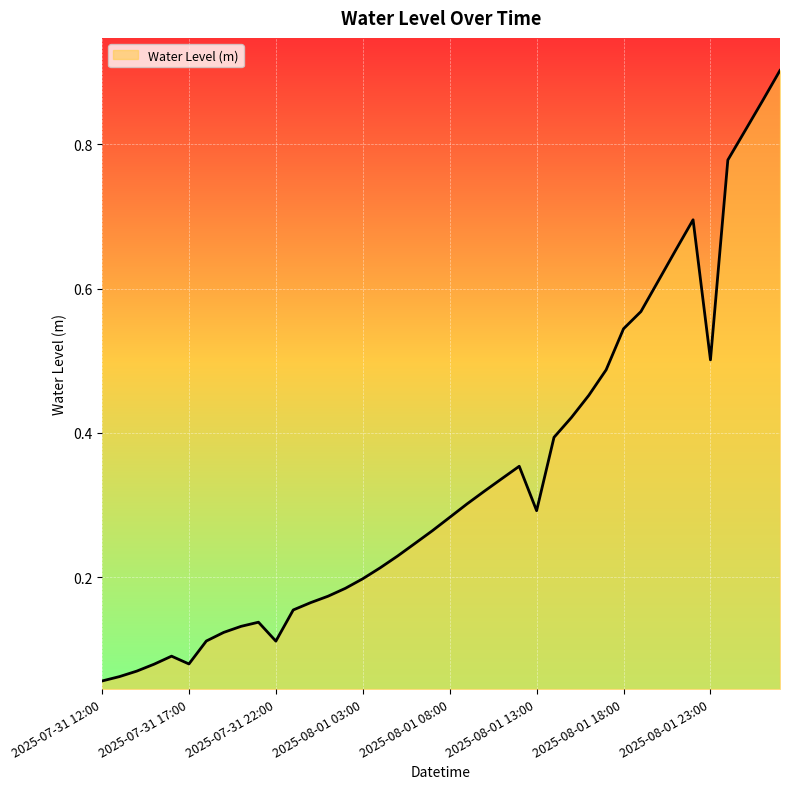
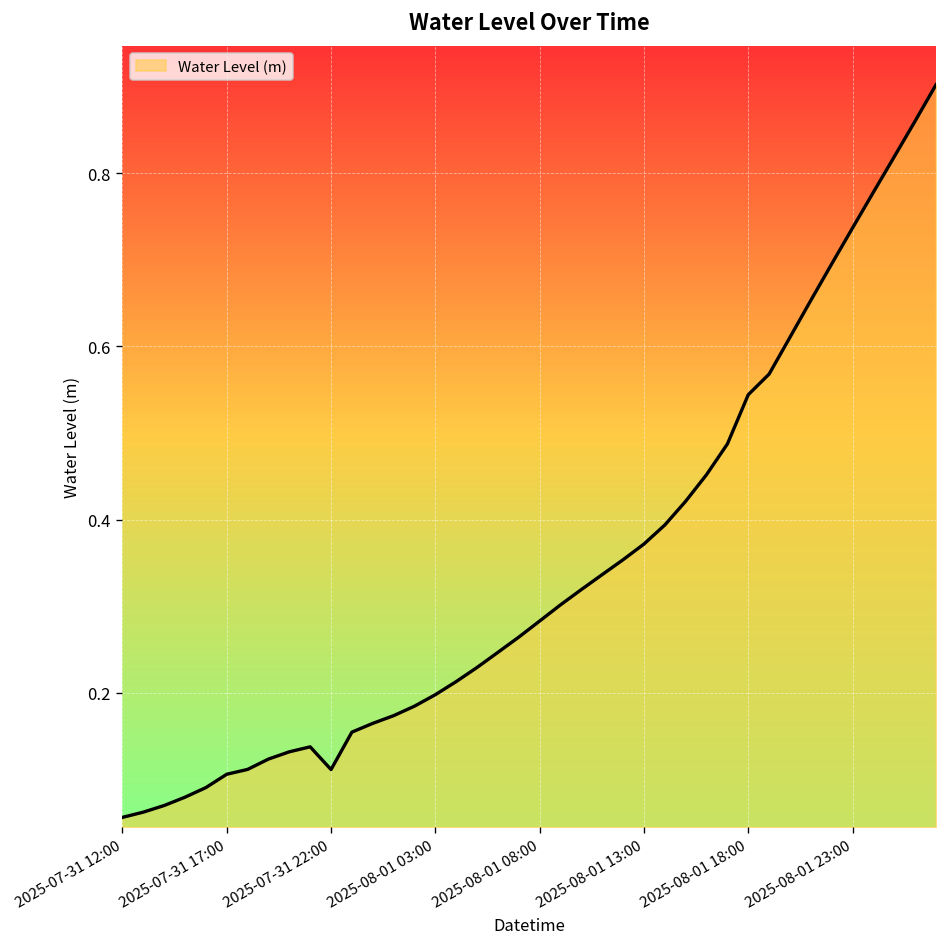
  {
    "2025-07-31 12:00": 0.06,
-   "2025-07-31 17:00": 0.08,
+   "2025-07-31 17:00": 0.11,
    "2025-07-31 22:00": 0.11,
    "2025-08-01 03:00": 0.20,
    "2025-08-01 08:00": 0.28,
-   "2025-08-01 13:00": 0.29,
+   "2025-08-01 13:00": 0.37,
    "2025-08-01 18:00": 0.54,
-   "2025-08-01 23:00": 0.50
+   "2025-08-01 23:00": 0.74
  }
